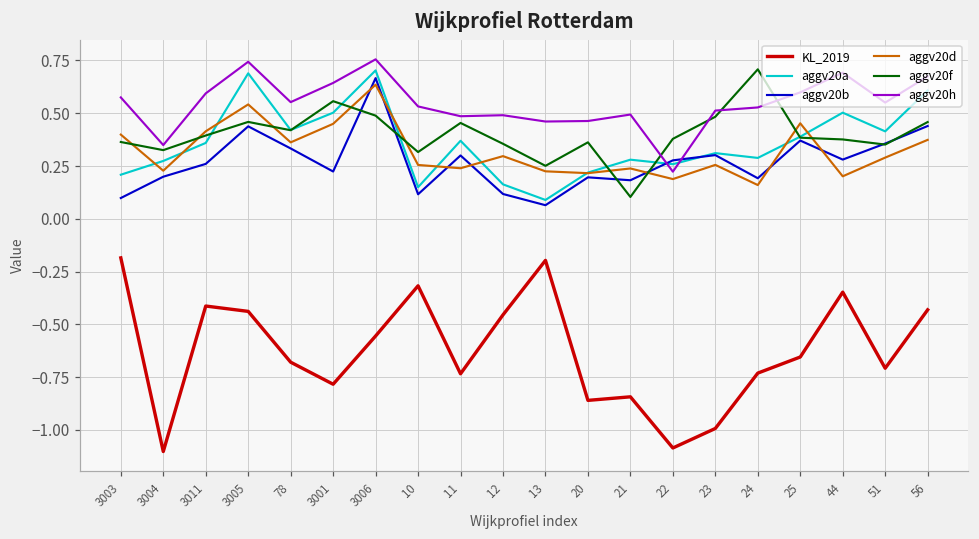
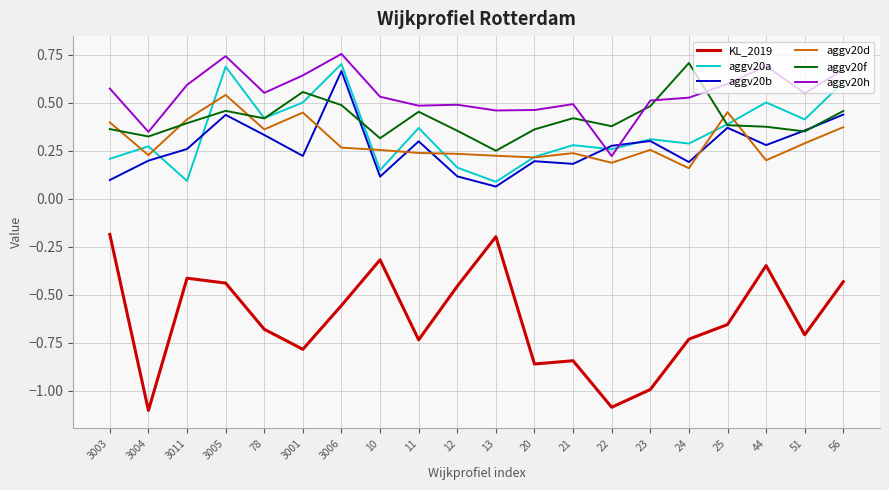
  {
    "KL_2019": {
      "3003": -0.19,
      "3004": -1.10,
      "3011": -0.41,
      "3005": -0.44,
      "78": -0.68,
      "3001": -0.78,
      "3006": -0.56,
      "10": -0.32,
      "11": -0.73,
      "12": -0.45,
      "13": -0.20,
      "20": -0.86,
      "21": -0.84,
      "22": -1.09,
      "23": -0.99,
      "24": -0.73,
      "25": -0.65,
      "44": -0.35,
      "51": -0.71,
      "56": -0.43
    },
    "aggv20a": {
      "3003": 0.21,
      "3004": 0.27,
-     "3011": 0.36,
+     "3011": 0.09,
      "3005": 0.69,
      "3001": 0.50,
      "3006": 0.70,
      "10": 0.15,
      "11": 0.37,
      "12": 0.16,
      "13": 0.09,
      "21": 0.28,
      "22": 0.26,
      "24": 0.29,
      "44": 0.50,
      "51": 0.41
    },
    "aggv20b": {
      "3003": 0.10,
      "3004": 0.20,
      "3011": 0.26,
      "3005": 0.44,
      "78": 0.33,
      "3001": 0.22,
      "3006": 0.67,
      "10": 0.12,
      "11": 0.30,
      "12": 0.12,
      "13": 0.06,
      "20": 0.20,
      "21": 0.18,
      "22": 0.28,
      "24": 0.19,
      "25": 0.37,
      "44": 0.28,
      "56": 0.44
    },
    "aggv20d": {
      "3003": 0.40,
      "3004": 0.23,
      "3011": 0.41,
      "3005": 0.54,
      "78": 0.36,
      "3001": 0.45,
-     "3006": 0.64,
+     "3006": 0.27,
      "10": 0.25,
      "11": 0.24,
-     "12": 0.30,
+     "12": 0.23,
      "13": 0.22,
      "21": 0.24,
      "22": 0.19,
      "23": 0.26,
      "24": 0.16,
      "25": 0.45,
      "44": 0.20,
      "51": 0.29,
      "56": 0.37
    },
    "aggv20f": {
      "3003": 0.36,
      "3004": 0.33,
      "3011": 0.39,
      "3005": 0.46,
      "3001": 0.56,
      "3006": 0.49,
      "10": 0.32,
      "11": 0.45,
      "12": 0.36,
      "13": 0.25,
      "20": 0.36,
-     "21": 0.10,
+     "21": 0.42,
      "22": 0.38,
      "23": 0.48,
      "24": 0.71,
      "44": 0.38,
      "56": 0.46
    },
    "aggv20h": {
      "3003": 0.57,
      "3004": 0.35,
      "3011": 0.59,
      "3005": 0.74,
      "78": 0.55,
      "3001": 0.64,
      "3006": 0.76,
      "10": 0.53,
      "11": 0.49,
      "12": 0.49,
      "13": 0.46,
      "20": 0.46,
      "21": 0.49,
      "22": 0.22,
      "23": 0.51,
      "24": 0.53,
      "51": 0.55
    }
  }
